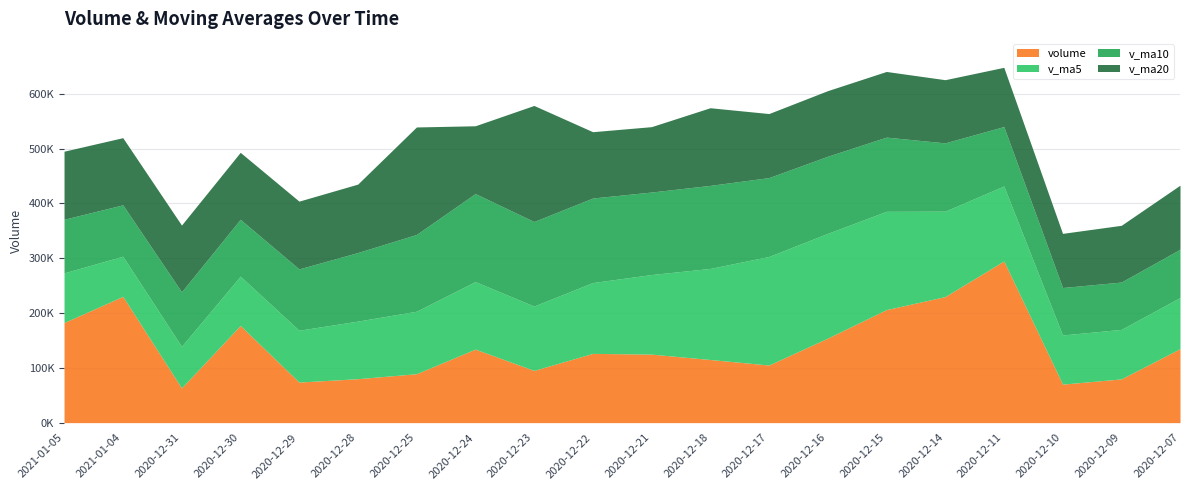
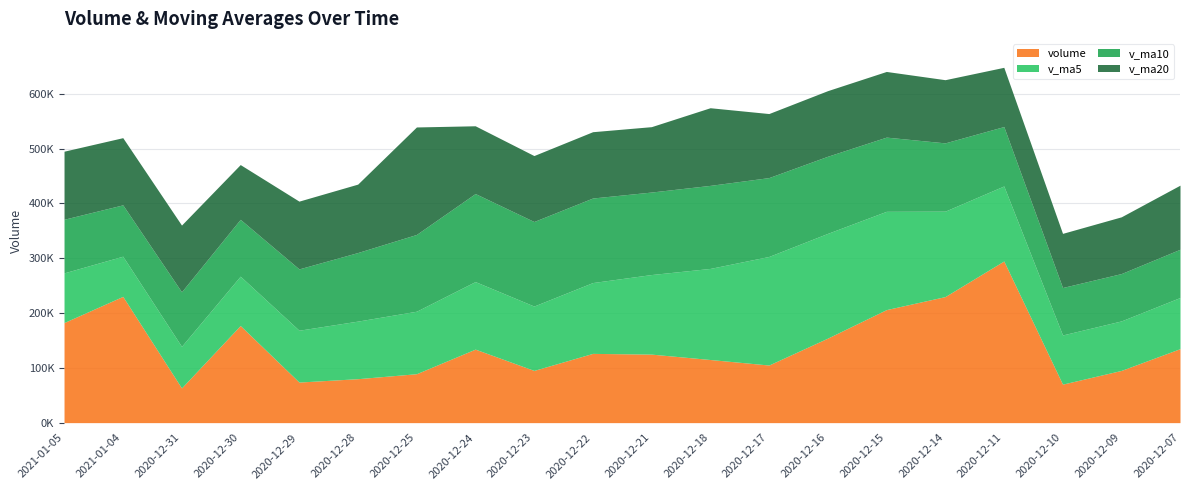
  {
    "volume": {
      "2021-01-05": 180000,
      "2021-01-04": 230000,
      "2020-12-31": 60000,
      "2020-12-30": 180000,
      "2020-12-29": 70000,
      "2020-12-28": 80000,
      "2020-12-25": 90000,
      "2020-12-24": 130000,
      "2020-12-23": 100000,
      "2020-12-22": 130000,
      "2020-12-21": 120000,
      "2020-12-18": 120000,
      "2020-12-17": 110000,
      "2020-12-16": 150000,
      "2020-12-15": 210000,
      "2020-12-14": 230000,
      "2020-12-11": 290000,
      "2020-12-10": 70000,
-     "2020-12-09": 80000,
+     "2020-12-09": 100000,
      "2020-12-07": 130000
    },
    "v_ma20": {
      "2021-01-05": 120000,
      "2021-01-04": 120000,
      "2020-12-31": 120000,
-     "2020-12-30": 120000,
+     "2020-12-30": 100000,
      "2020-12-29": 120000,
      "2020-12-28": 120000,
      "2020-12-25": 200000,
      "2020-12-24": 120000,
-     "2020-12-23": 210000,
+     "2020-12-23": 120000,
      "2020-12-22": 120000,
      "2020-12-21": 120000,
      "2020-12-18": 140000,
      "2020-12-17": 120000,
      "2020-12-16": 120000,
      "2020-12-15": 120000,
      "2020-12-14": 120000,
      "2020-12-11": 110000,
      "2020-12-10": 100000,
      "2020-12-09": 100000,
      "2020-12-07": 120000
    }
  }
